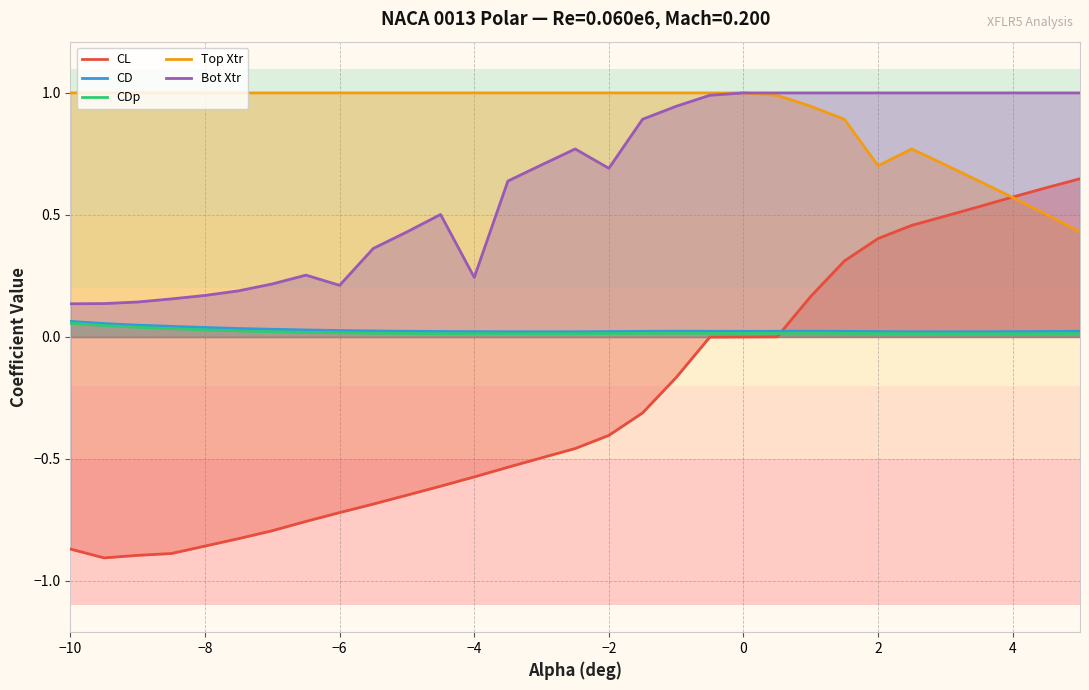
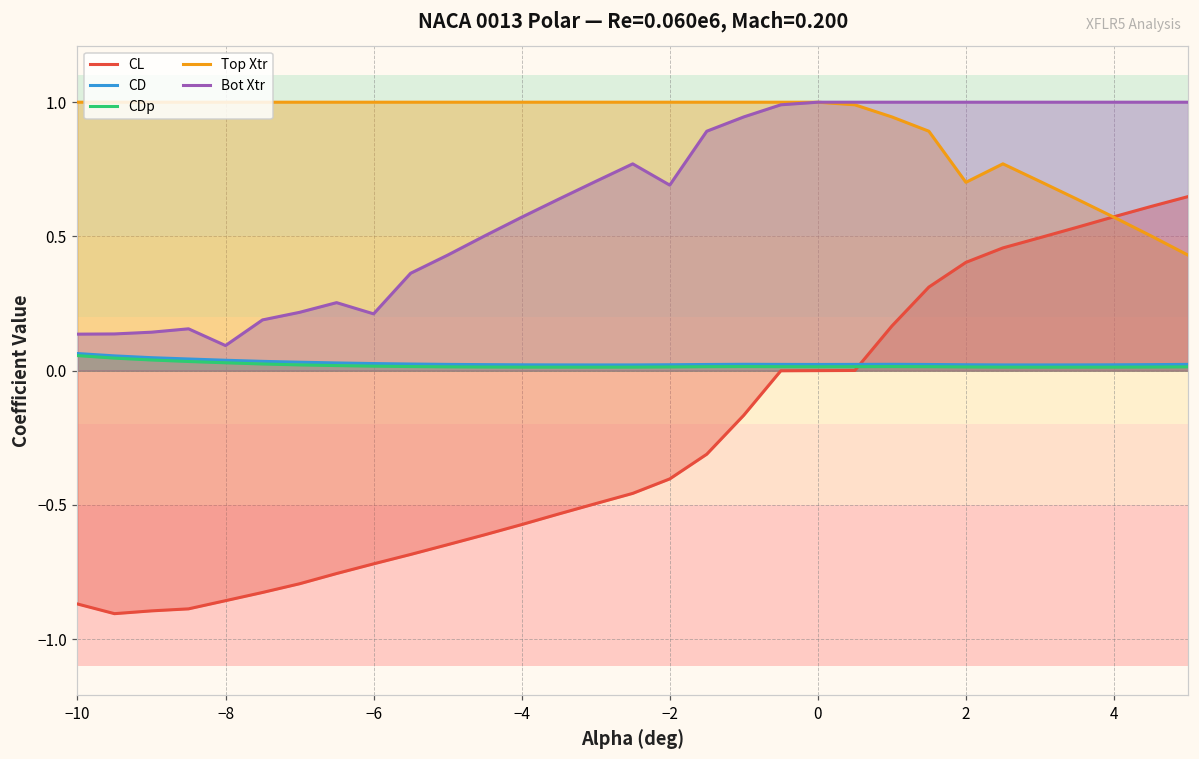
  {
    "Top Xtr": {
      "−10": 1.00,
      "−6": 1.00,
      "−4": 1.00,
      "−2": 1.00,
      "2": 0.70
    },
    "Bot Xtr": {
      "−10": 0.14,
-     "−8": 0.17,
+     "−8": 0.09,
      "−6": 0.21,
-     "−4": 0.24,
+     "−4": 0.57,
      "−2": 0.69,
      "2": 1.00,
      "4": 1.00
    }
  }
